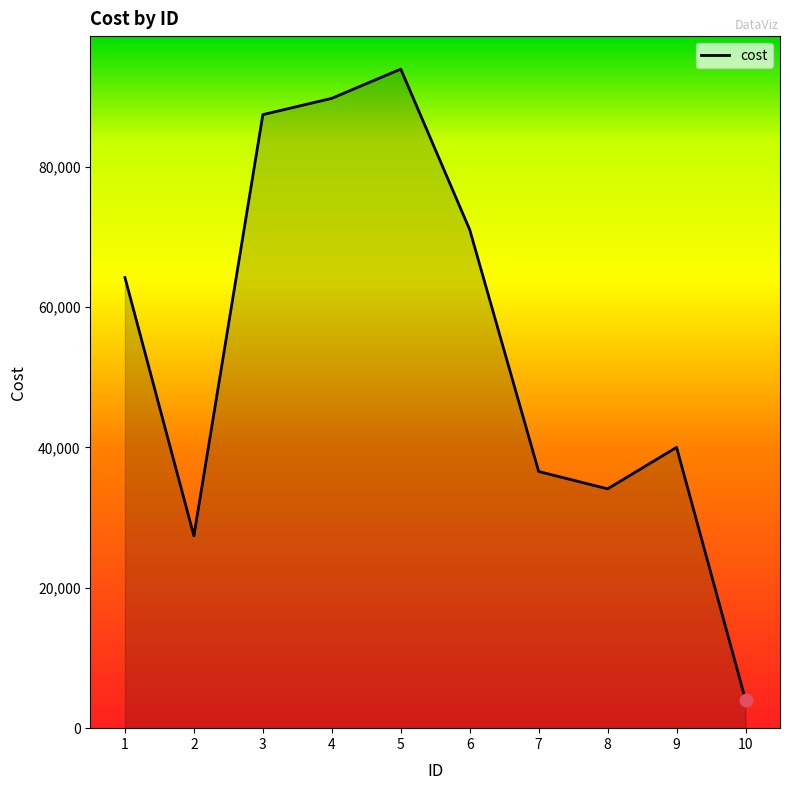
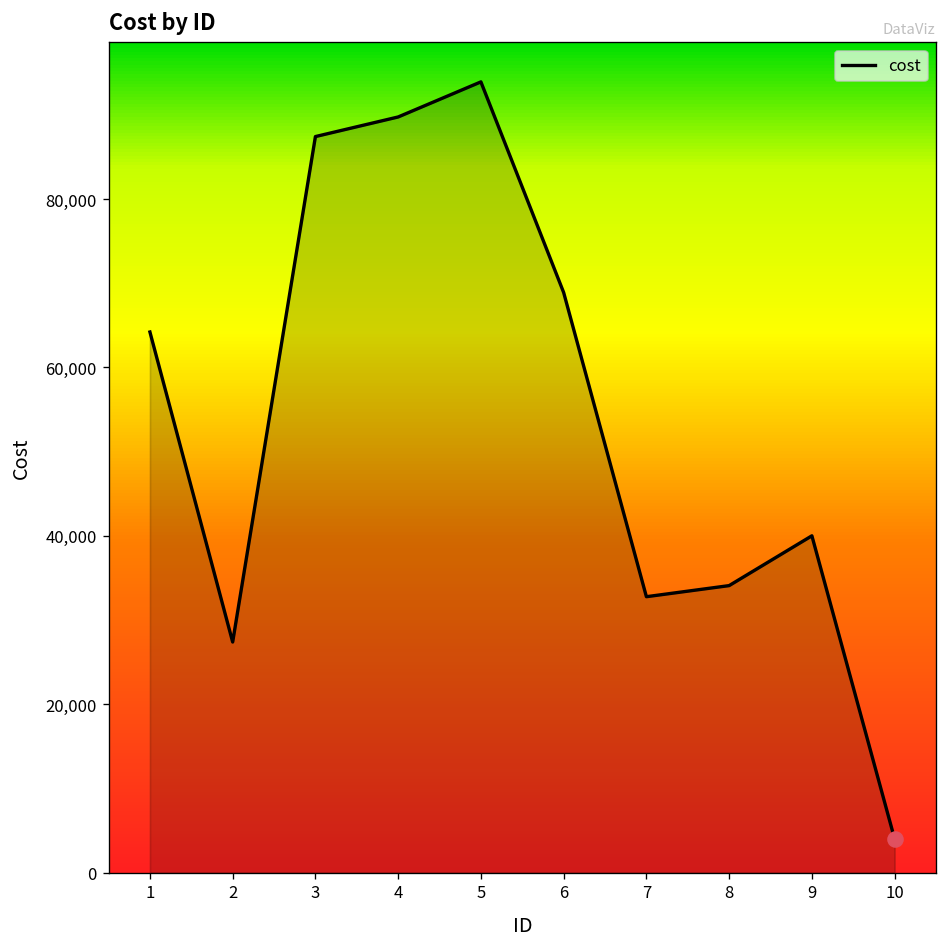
  {
    "cost": {
      "1": "64,000",
      "2": "27,000",
      "3": "87,000",
      "4": "90,000",
      "5": "94,000",
-     "6": "71,000",
-     "7": "37,000",
+     "6": "69,000",
+     "7": "33,000",
      "8": "34,000",
      "9": "40,000"
    }
  }
